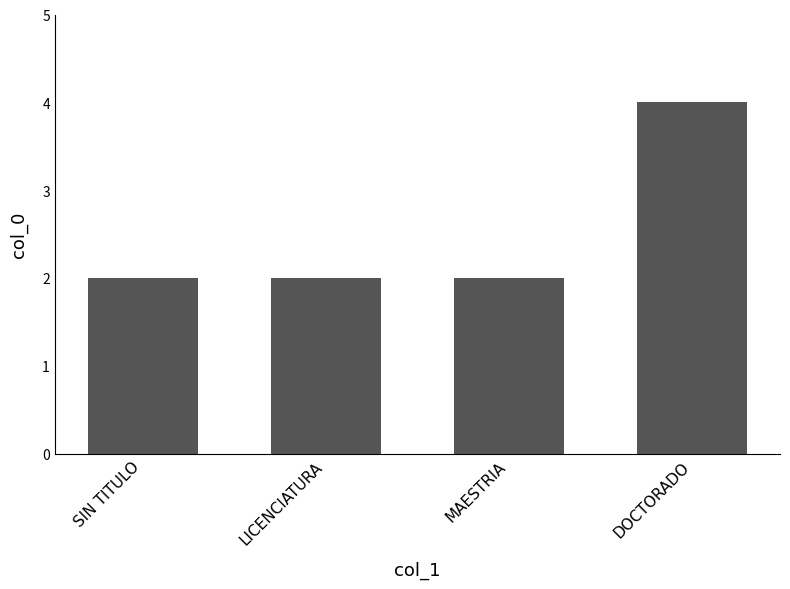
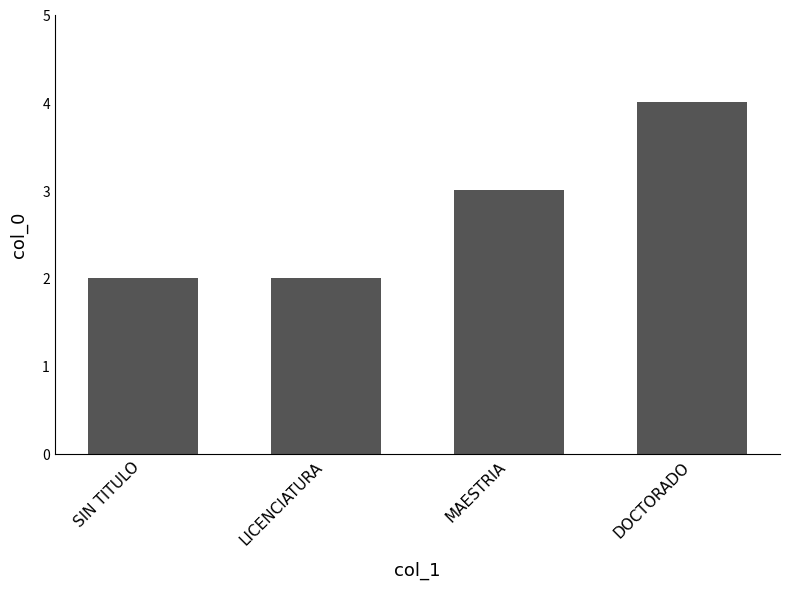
  {
    "SIN TITULO": 2,
    "LICENCIATURA": 2,
-   "MAESTRIA": 2,
+   "MAESTRIA": 3,
    "DOCTORADO": 4
  }
